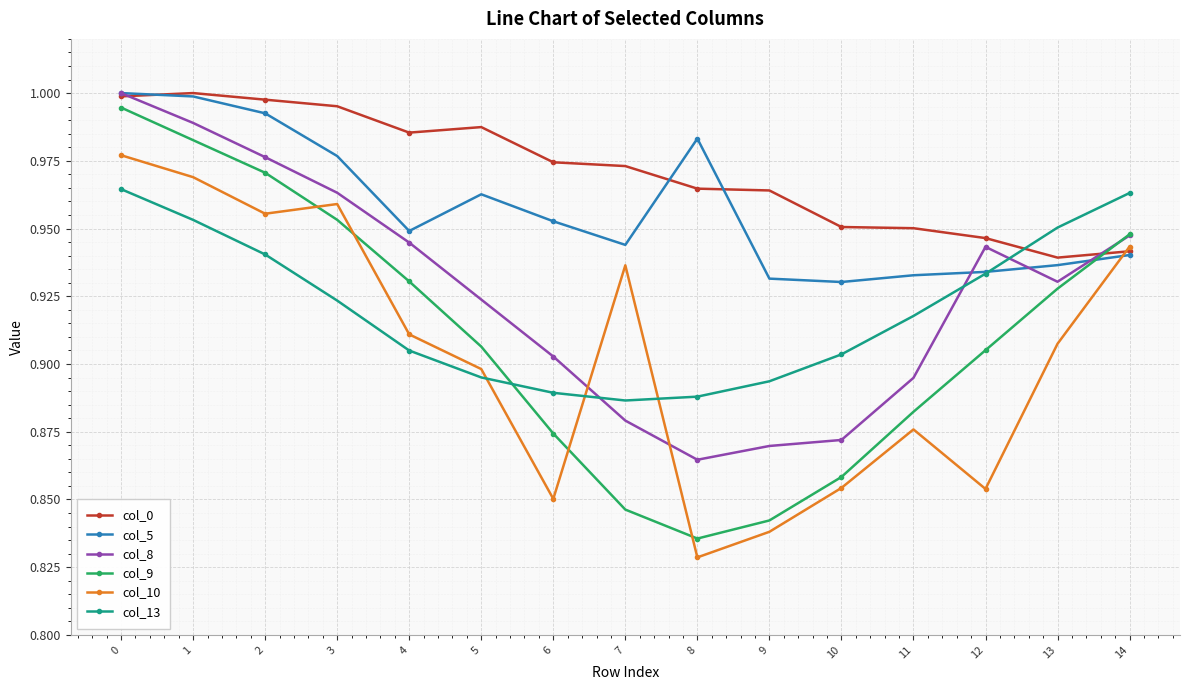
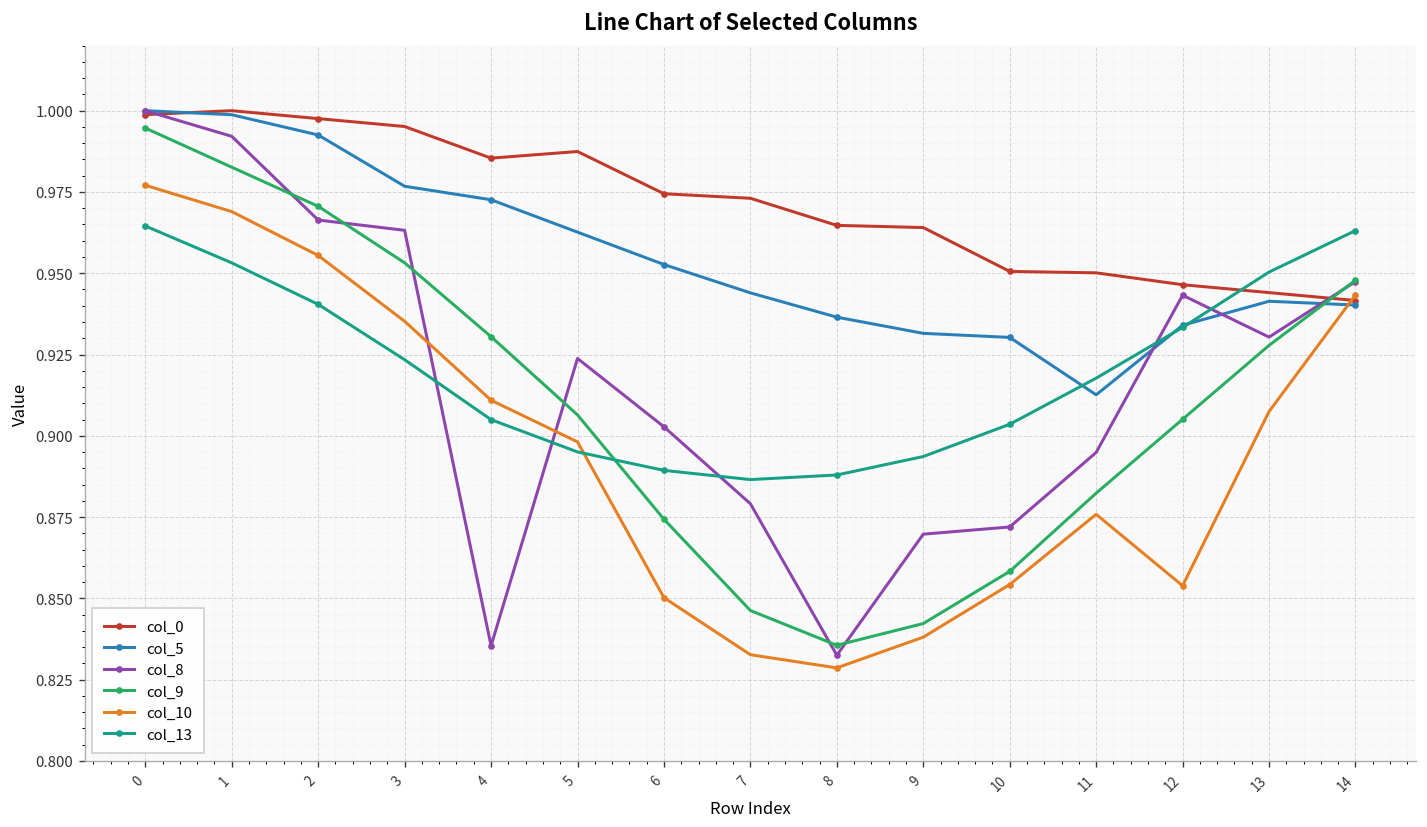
  {
    "col_0": {
      "0": 0.999,
      "1": 1.000,
      "2": 0.998,
      "3": 0.995,
      "4": 0.985,
      "5": 0.987,
      "6": 0.974,
      "7": 0.973,
      "8": 0.965,
      "9": 0.964,
      "10": 0.951,
      "11": 0.950,
      "12": 0.946,
-     "13": 0.939,
+     "13": 0.944,
      "14": 0.942
    },
    "col_5": {
      "1": 0.999,
      "2": 0.993,
      "3": 0.977,
-     "4": 0.949,
+     "4": 0.973,
      "5": 0.963,
      "6": 0.953,
      "7": 0.944,
-     "8": 0.983,
+     "8": 0.936,
      "9": 0.932,
      "10": 0.930,
-     "11": 0.933,
-     "13": 0.936,
+     "11": 0.913,
+     "13": 0.941,
      "14": 0.940
    },
    "col_8": {
-     "1": 0.989,
-     "2": 0.976,
+     "1": 0.992,
+     "2": 0.966,
      "3": 0.963,
-     "4": 0.945,
+     "4": 0.835,
      "5": 0.924,
      "6": 0.903,
      "7": 0.879,
-     "8": 0.865,
+     "8": 0.832,
      "9": 0.870,
      "10": 0.872,
      "11": 0.895,
      "12": 0.943,
      "13": 0.930
    },
    "col_10": {
      "0": 0.977,
      "1": 0.969,
      "2": 0.955,
-     "3": 0.959,
+     "3": 0.935,
      "4": 0.911,
      "5": 0.898,
      "6": 0.850,
-     "7": 0.936,
+     "7": 0.833,
      "8": 0.829,
      "9": 0.838,
      "10": 0.854,
      "11": 0.876,
      "12": 0.854,
      "13": 0.907,
      "14": 0.943
    }
  }
